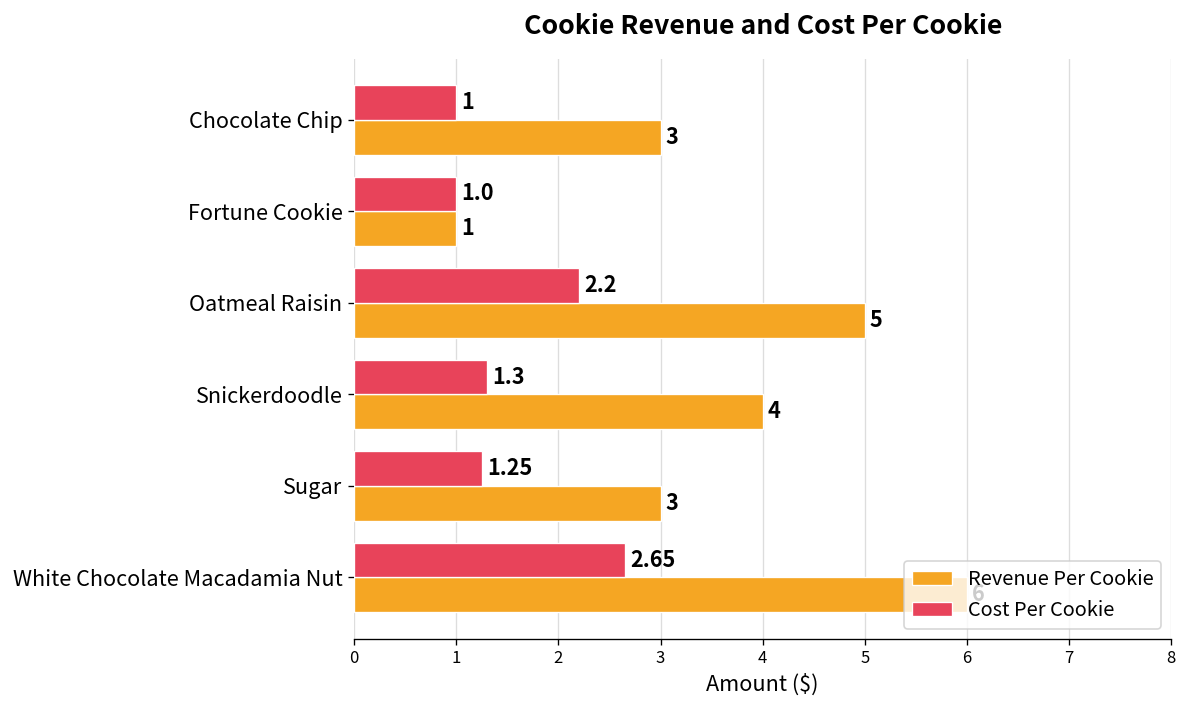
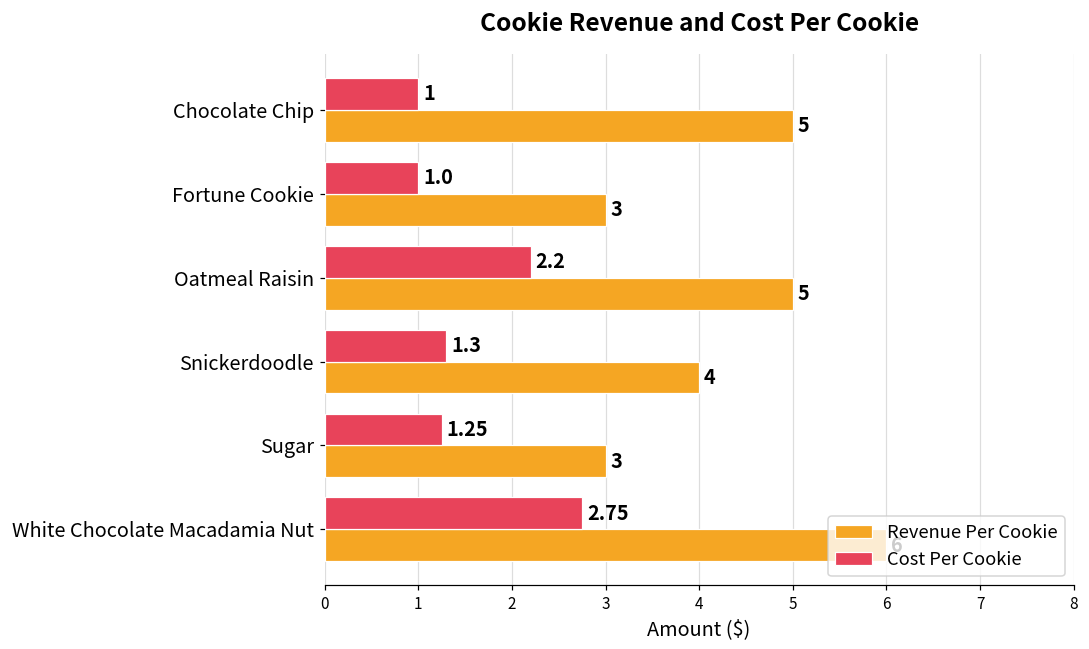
  {
    "Revenue Per Cookie": {
-     "Chocolate Chip": 3,
-     "Fortune Cookie": 1,
+     "Chocolate Chip": 5,
+     "Fortune Cookie": 3,
      "Oatmeal Raisin": 5,
      "Snickerdoodle": 4,
      "Sugar": 3
    },
    "Cost Per Cookie": {
      "Chocolate Chip": 1,
      "Fortune Cookie": 1.0,
      "Oatmeal Raisin": 2.2,
      "Snickerdoodle": 1.3,
      "Sugar": 1.25,
-     "White Chocolate Macadamia Nut": 2.65
+     "White Chocolate Macadamia Nut": 2.75
    }
  }
